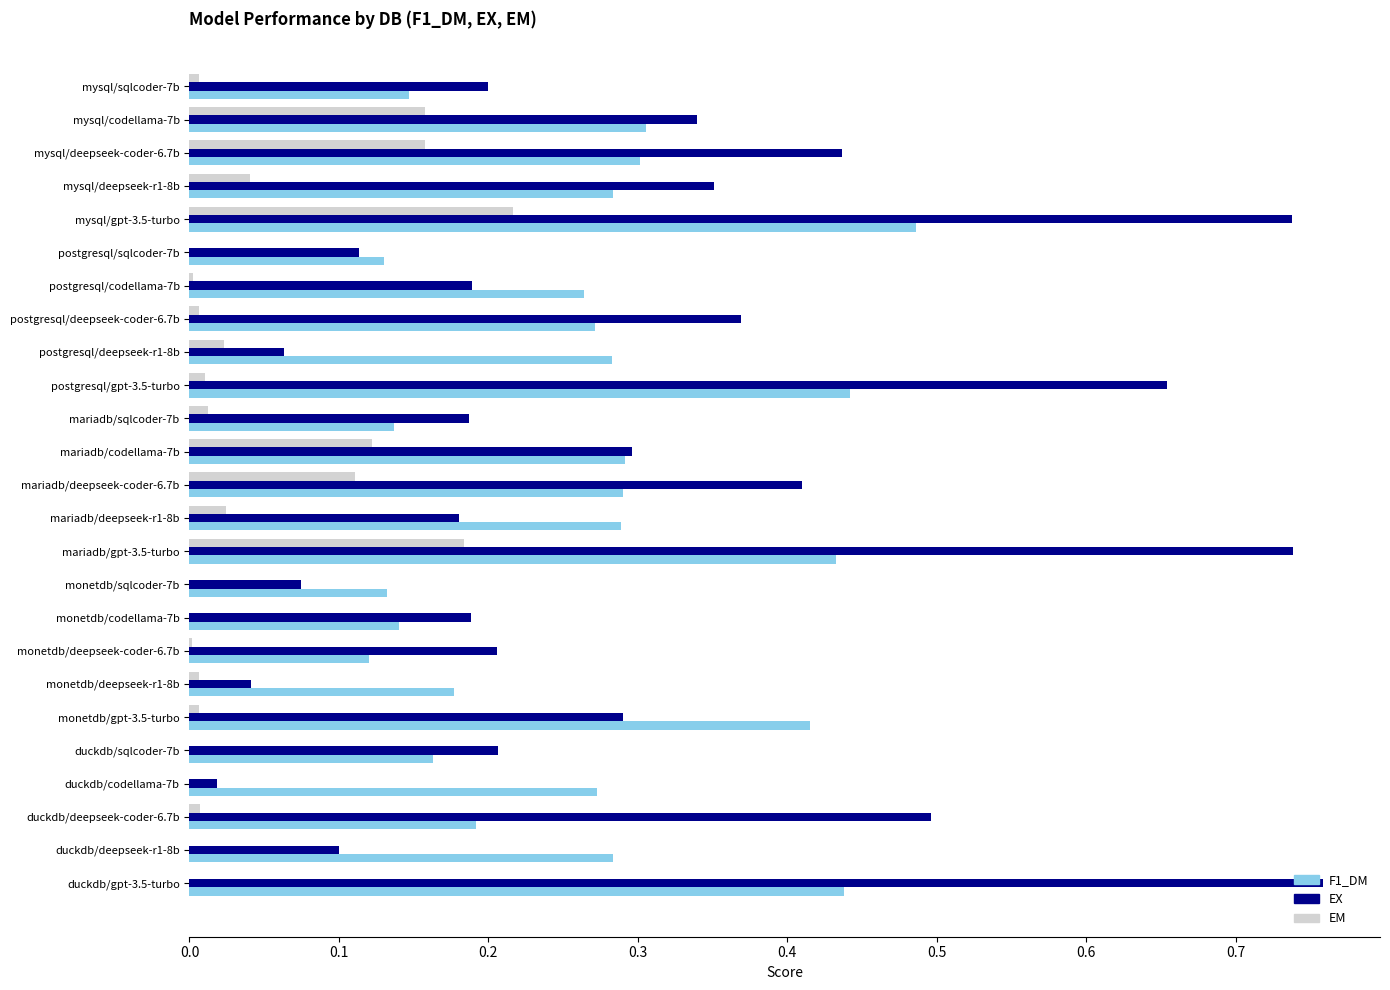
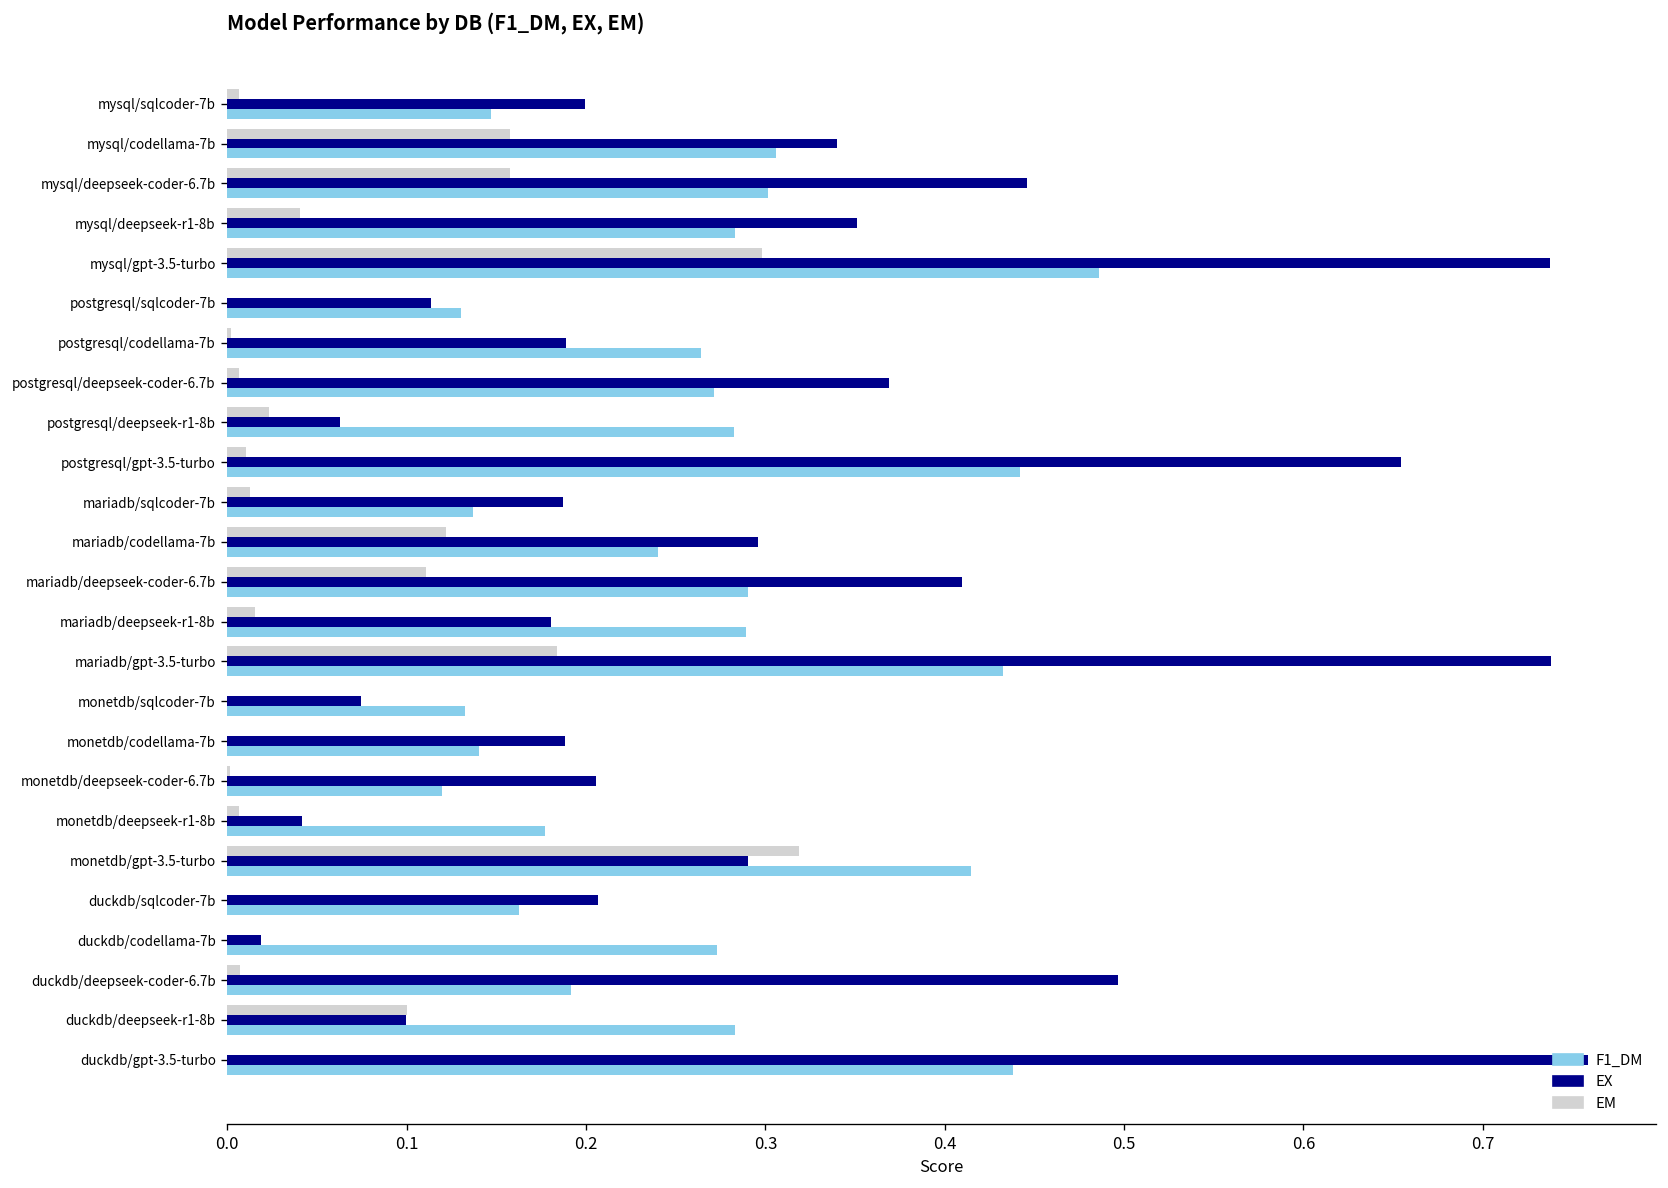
  {
    "F1_DM": {
      "mysql/sqlcoder-7b": 0.147,
      "mysql/codellama-7b": 0.306,
      "mysql/deepseek-coder-6.7b": 0.301,
      "mysql/deepseek-r1-8b": 0.283,
      "mysql/gpt-3.5-turbo": 0.486,
      "postgresql/sqlcoder-7b": 0.130,
      "postgresql/codellama-7b": 0.264,
      "postgresql/deepseek-coder-6.7b": 0.271,
      "postgresql/deepseek-r1-8b": 0.282,
      "postgresql/gpt-3.5-turbo": 0.442,
      "mariadb/sqlcoder-7b": 0.137,
-     "mariadb/codellama-7b": 0.292,
+     "mariadb/codellama-7b": 0.240,
      "mariadb/deepseek-coder-6.7b": 0.290,
      "mariadb/deepseek-r1-8b": 0.289,
      "mariadb/gpt-3.5-turbo": 0.433,
      "monetdb/sqlcoder-7b": 0.132,
      "monetdb/codellama-7b": 0.140,
      "monetdb/deepseek-coder-6.7b": 0.120,
      "monetdb/deepseek-r1-8b": 0.177,
      "monetdb/gpt-3.5-turbo": 0.415,
      "duckdb/sqlcoder-7b": 0.163,
      "duckdb/codellama-7b": 0.273,
      "duckdb/deepseek-coder-6.7b": 0.192,
      "duckdb/deepseek-r1-8b": 0.283,
      "duckdb/gpt-3.5-turbo": 0.438
    },
    "EX": {
      "mysql/sqlcoder-7b": 0.200,
      "mysql/codellama-7b": 0.340,
-     "mysql/deepseek-coder-6.7b": 0.436,
+     "mysql/deepseek-coder-6.7b": 0.446,
      "mysql/deepseek-r1-8b": 0.351,
      "mysql/gpt-3.5-turbo": 0.738,
      "postgresql/sqlcoder-7b": 0.113,
      "postgresql/codellama-7b": 0.189,
      "postgresql/deepseek-coder-6.7b": 0.369,
      "postgresql/deepseek-r1-8b": 0.063,
      "postgresql/gpt-3.5-turbo": 0.654,
      "mariadb/sqlcoder-7b": 0.187,
      "mariadb/codellama-7b": 0.296,
      "mariadb/deepseek-coder-6.7b": 0.410,
      "mariadb/deepseek-r1-8b": 0.181,
      "mariadb/gpt-3.5-turbo": 0.738,
      "monetdb/sqlcoder-7b": 0.075,
      "monetdb/codellama-7b": 0.188,
      "monetdb/deepseek-coder-6.7b": 0.206,
      "monetdb/deepseek-r1-8b": 0.042,
      "monetdb/gpt-3.5-turbo": 0.290,
      "duckdb/sqlcoder-7b": 0.207,
      "duckdb/codellama-7b": 0.019,
      "duckdb/deepseek-coder-6.7b": 0.497,
      "duckdb/deepseek-r1-8b": 0.100,
      "duckdb/gpt-3.5-turbo": 0.759
    },
    "EM": {
      "mysql/sqlcoder-7b": 0.006,
      "mysql/codellama-7b": 0.158,
      "mysql/deepseek-coder-6.7b": 0.158,
      "mysql/deepseek-r1-8b": 0.040,
-     "mysql/gpt-3.5-turbo": 0.217,
+     "mysql/gpt-3.5-turbo": 0.298,
      "postgresql/sqlcoder-7b": 0.000,
      "postgresql/codellama-7b": 0.002,
      "postgresql/deepseek-coder-6.7b": 0.006,
      "postgresql/deepseek-r1-8b": 0.023,
      "postgresql/gpt-3.5-turbo": 0.011,
      "mariadb/sqlcoder-7b": 0.013,
      "mariadb/codellama-7b": 0.122,
      "mariadb/deepseek-coder-6.7b": 0.111,
-     "mariadb/deepseek-r1-8b": 0.024,
+     "mariadb/deepseek-r1-8b": 0.015,
      "mariadb/gpt-3.5-turbo": 0.184,
      "monetdb/sqlcoder-7b": 0.000,
      "monetdb/codellama-7b": 0.000,
      "monetdb/deepseek-coder-6.7b": 0.002,
      "monetdb/deepseek-r1-8b": 0.007,
-     "monetdb/gpt-3.5-turbo": 0.007,
+     "monetdb/gpt-3.5-turbo": 0.319,
      "duckdb/sqlcoder-7b": 0.000,
      "duckdb/codellama-7b": 0.000,
      "duckdb/deepseek-coder-6.7b": 0.007,
-     "duckdb/deepseek-r1-8b": 0.0,
+     "duckdb/deepseek-r1-8b": 0.1,
      "duckdb/gpt-3.5-turbo": 0.000
    }
  }
